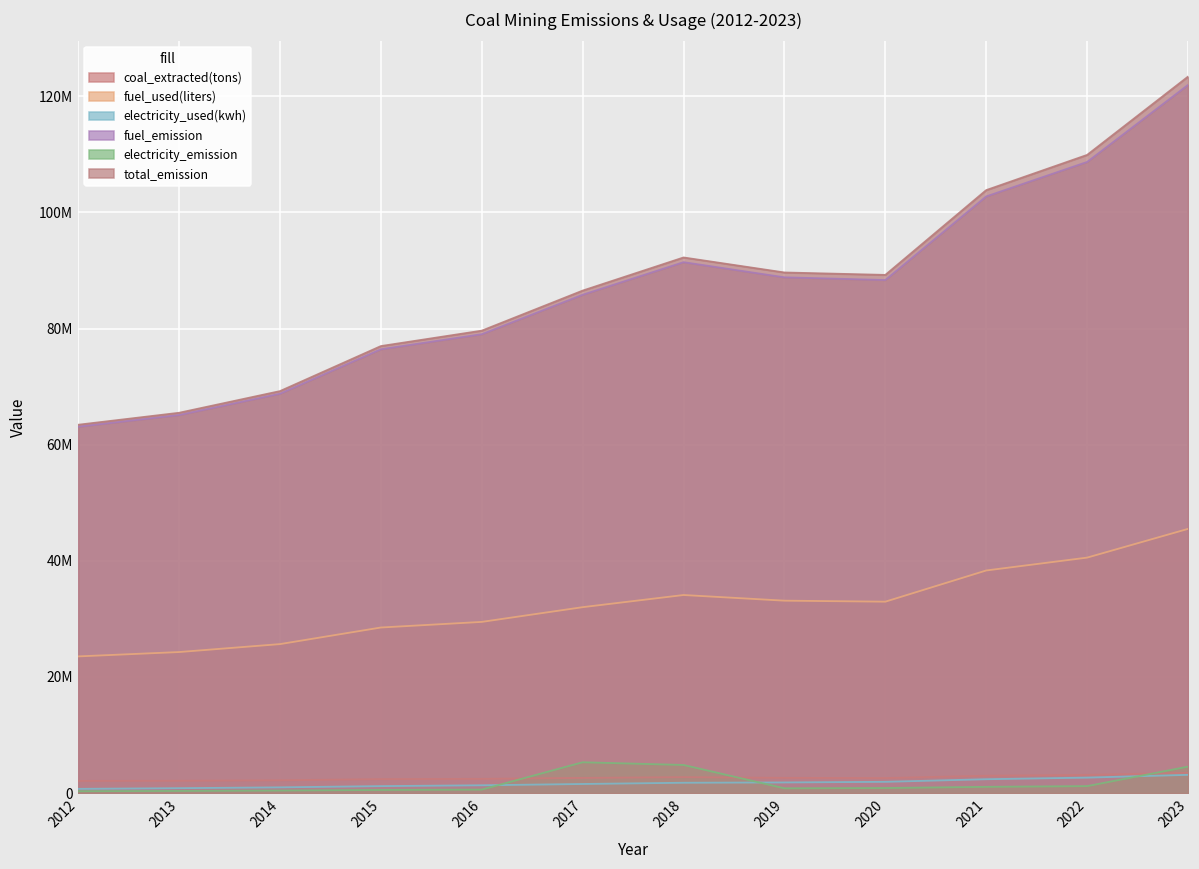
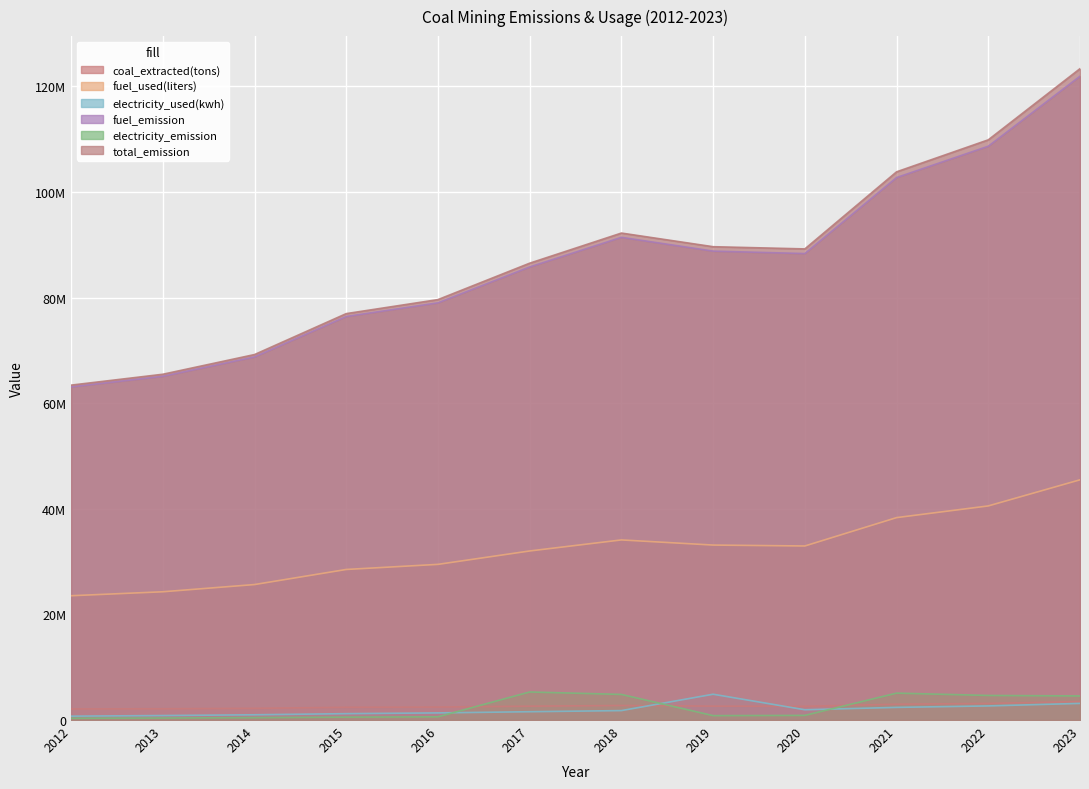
  {
    "electricity_used(kwh)": {
      "2014": 1000000,
      "2015": 1000000,
      "2016": 1000000,
      "2017": 2000000,
      "2018": 2000000,
-     "2019": 2000000,
+     "2019": 5000000,
      "2020": 2000000,
      "2021": 2000000
    },
    "fuel_emission": {
      "2015": 76000000,
      "2016": 79000000,
      "2017": 86000000,
      "2018": 91000000,
      "2019": 89000000,
      "2020": 88000000,
      "2021": 103000000,
      "2022": 109000000,
      "2023": 122000000
    },
    "electricity_emission": {
      "2014": 0,
      "2015": 1000000,
      "2016": 1000000,
      "2017": 5000000,
      "2018": 5000000,
      "2019": 1000000,
      "2020": 1000000,
-     "2021": 1000000,
-     "2022": 1000000,
+     "2021": 5000000,
+     "2022": 5000000,
      "2023": 5000000
    }
  }
